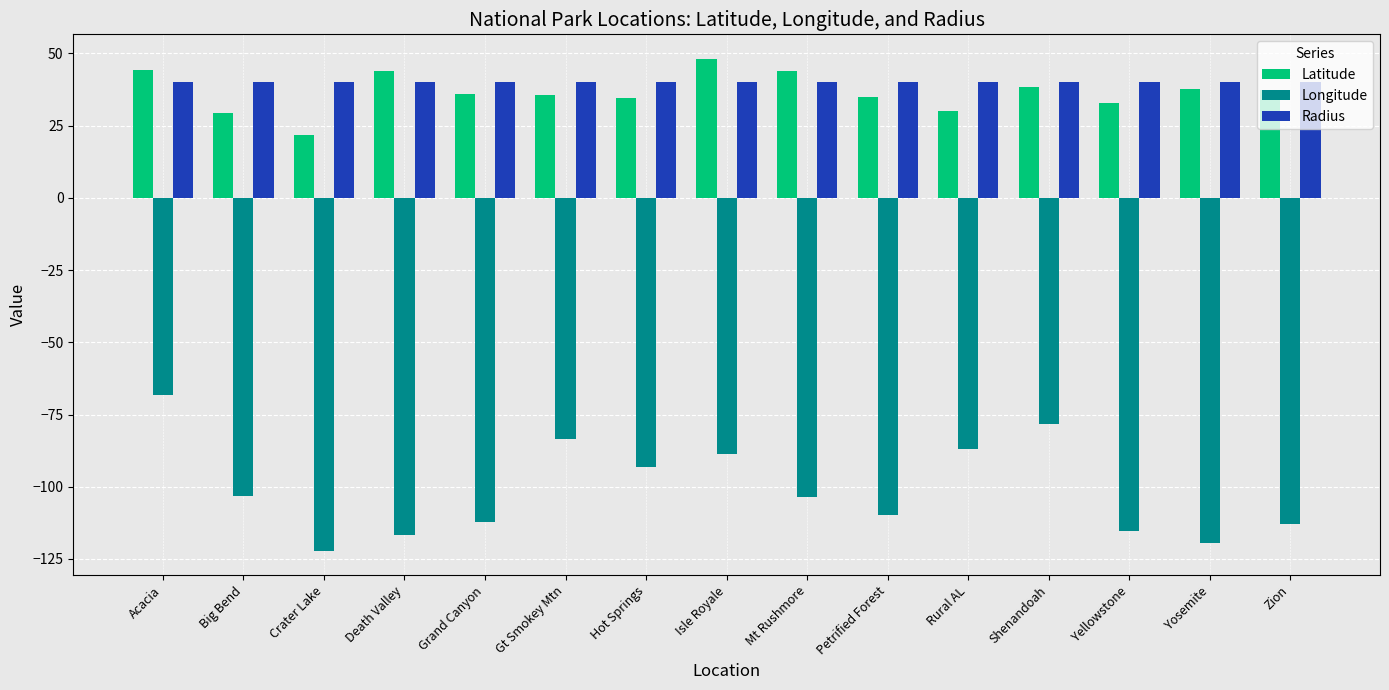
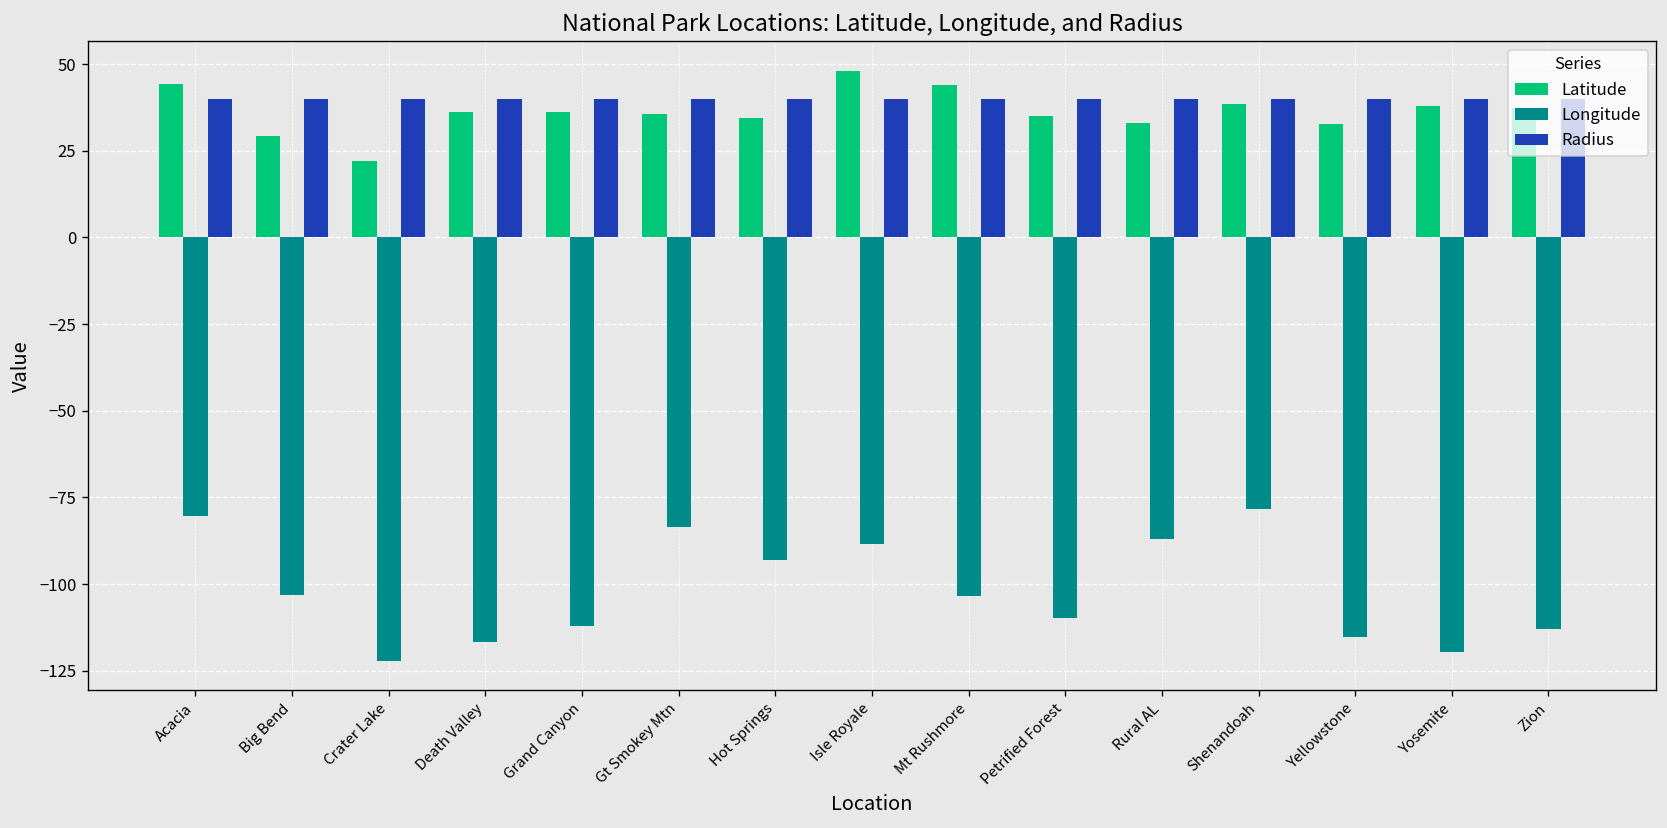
  {
    "Latitude": {
      "Acacia": 44,
      "Big Bend": 29,
      "Crater Lake": 22,
-     "Death Valley": 44,
+     "Death Valley": 36,
      "Grand Canyon": 36,
      "Gt Smokey Mtn": 36,
      "Hot Springs": 35,
      "Isle Royale": 48,
      "Mt Rushmore": 44,
      "Petrified Forest": 35,
-     "Rural AL": 30,
+     "Rural AL": 33,
      "Shenandoah": 39,
      "Yellowstone": 33,
      "Yosemite": 38
    },
    "Longitude": {
-     "Acacia": -68,
+     "Acacia": -80,
      "Big Bend": -103,
      "Crater Lake": -122,
      "Death Valley": -117,
      "Grand Canyon": -112,
      "Gt Smokey Mtn": -84,
      "Hot Springs": -93,
      "Isle Royale": -89,
      "Mt Rushmore": -103,
      "Petrified Forest": -110,
      "Rural AL": -87,
      "Shenandoah": -78,
      "Yellowstone": -115,
      "Yosemite": -120,
      "Zion": -113
    },
    "Radius": {
      "Acacia": 40,
      "Big Bend": 40,
      "Crater Lake": 40,
      "Death Valley": 40,
      "Grand Canyon": 40,
      "Gt Smokey Mtn": 40,
      "Hot Springs": 40,
      "Isle Royale": 40,
      "Mt Rushmore": 40,
      "Petrified Forest": 40,
      "Rural AL": 40,
      "Shenandoah": 40,
      "Yellowstone": 40,
      "Yosemite": 40
    }
  }
